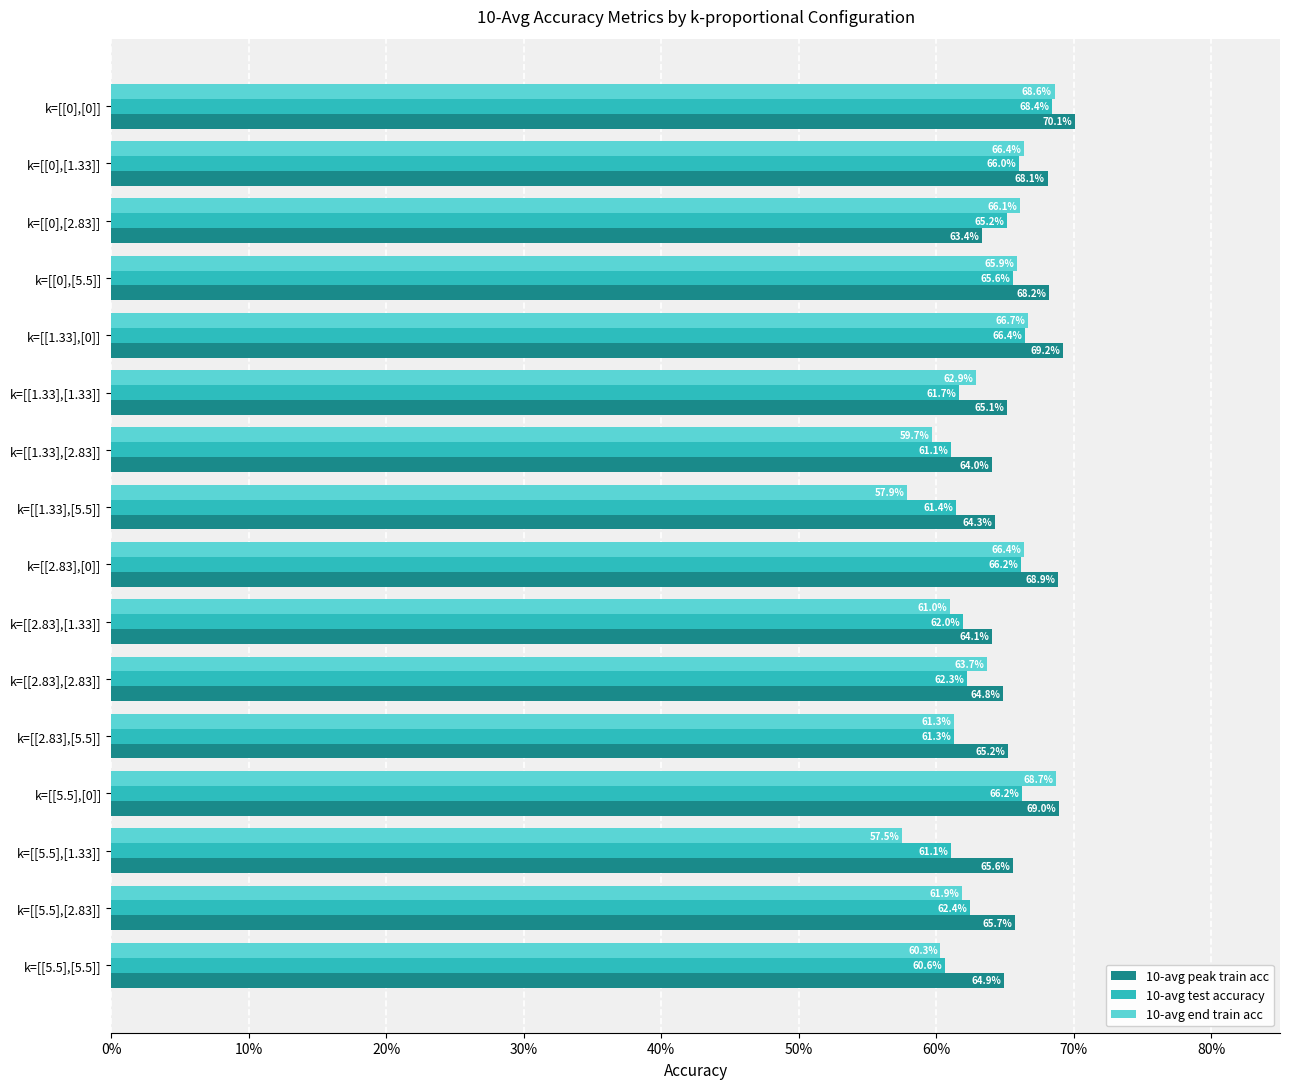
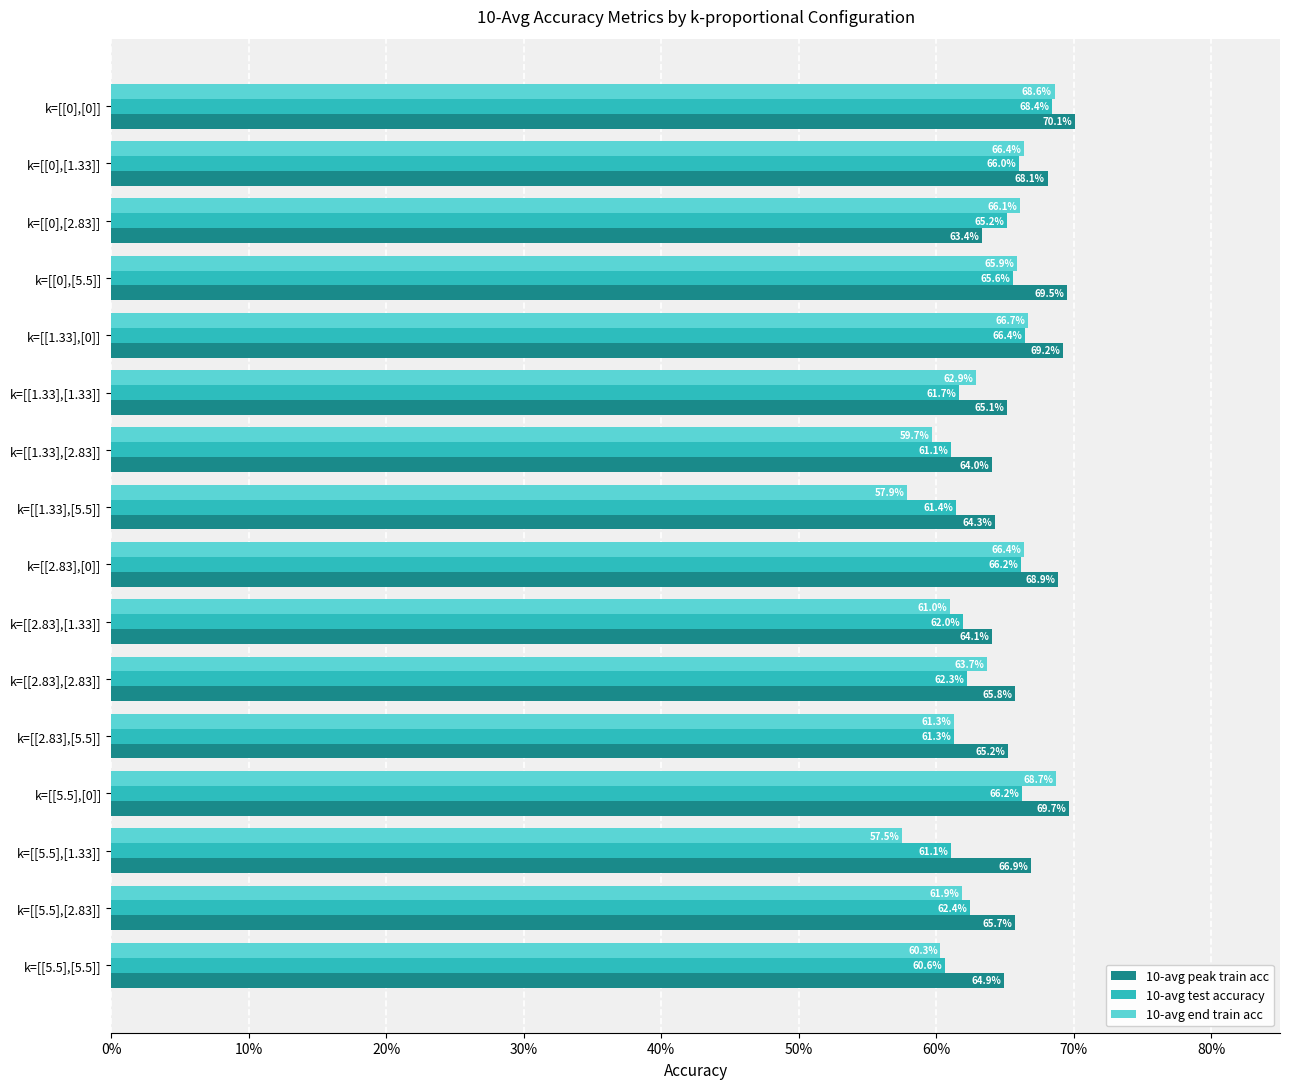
  {
    "10-avg peak train acc": {
      "k=[[0],[0]]": "70.1%",
      "k=[[0],[1.33]]": "68.1%",
      "k=[[0],[2.83]]": "63.4%",
-     "k=[[0],[5.5]]": "68.2%",
+     "k=[[0],[5.5]]": "69.5%",
      "k=[[1.33],[0]]": "69.2%",
      "k=[[1.33],[1.33]]": "65.1%",
      "k=[[1.33],[2.83]]": "64.0%",
      "k=[[1.33],[5.5]]": "64.3%",
      "k=[[2.83],[0]]": "68.9%",
      "k=[[2.83],[1.33]]": "64.1%",
-     "k=[[2.83],[2.83]]": "64.8%",
+     "k=[[2.83],[2.83]]": "65.8%",
      "k=[[2.83],[5.5]]": "65.2%",
-     "k=[[5.5],[0]]": "69.0%",
-     "k=[[5.5],[1.33]]": "65.6%",
+     "k=[[5.5],[0]]": "69.7%",
+     "k=[[5.5],[1.33]]": "66.9%",
      "k=[[5.5],[2.83]]": "65.7%",
      "k=[[5.5],[5.5]]": "64.9%"
    }
  }
